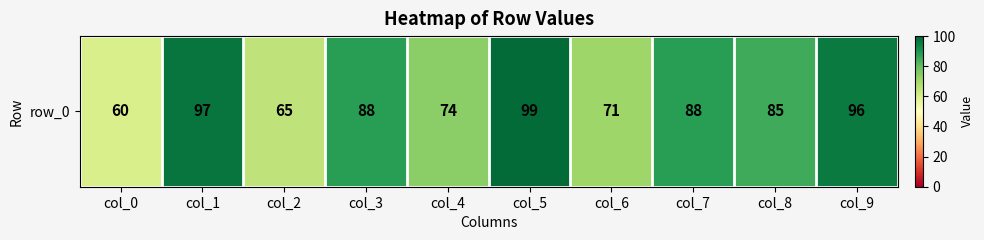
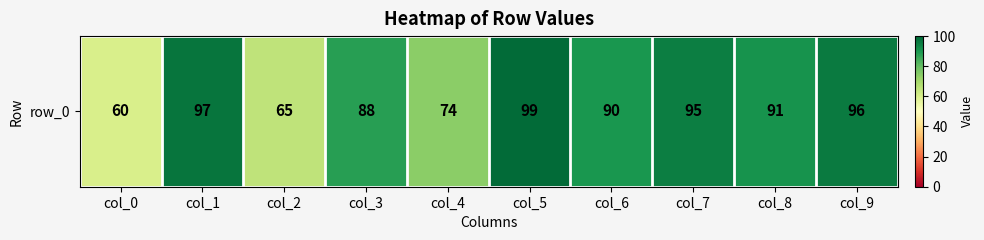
  {
    "row_0": {
      "col_0": 60,
      "col_1": 97,
      "col_2": 65,
      "col_3": 88,
      "col_4": 74,
      "col_5": 99,
-     "col_6": 71,
-     "col_7": 88,
-     "col_8": 85,
+     "col_6": 90,
+     "col_7": 95,
+     "col_8": 91,
      "col_9": 96
    }
  }
